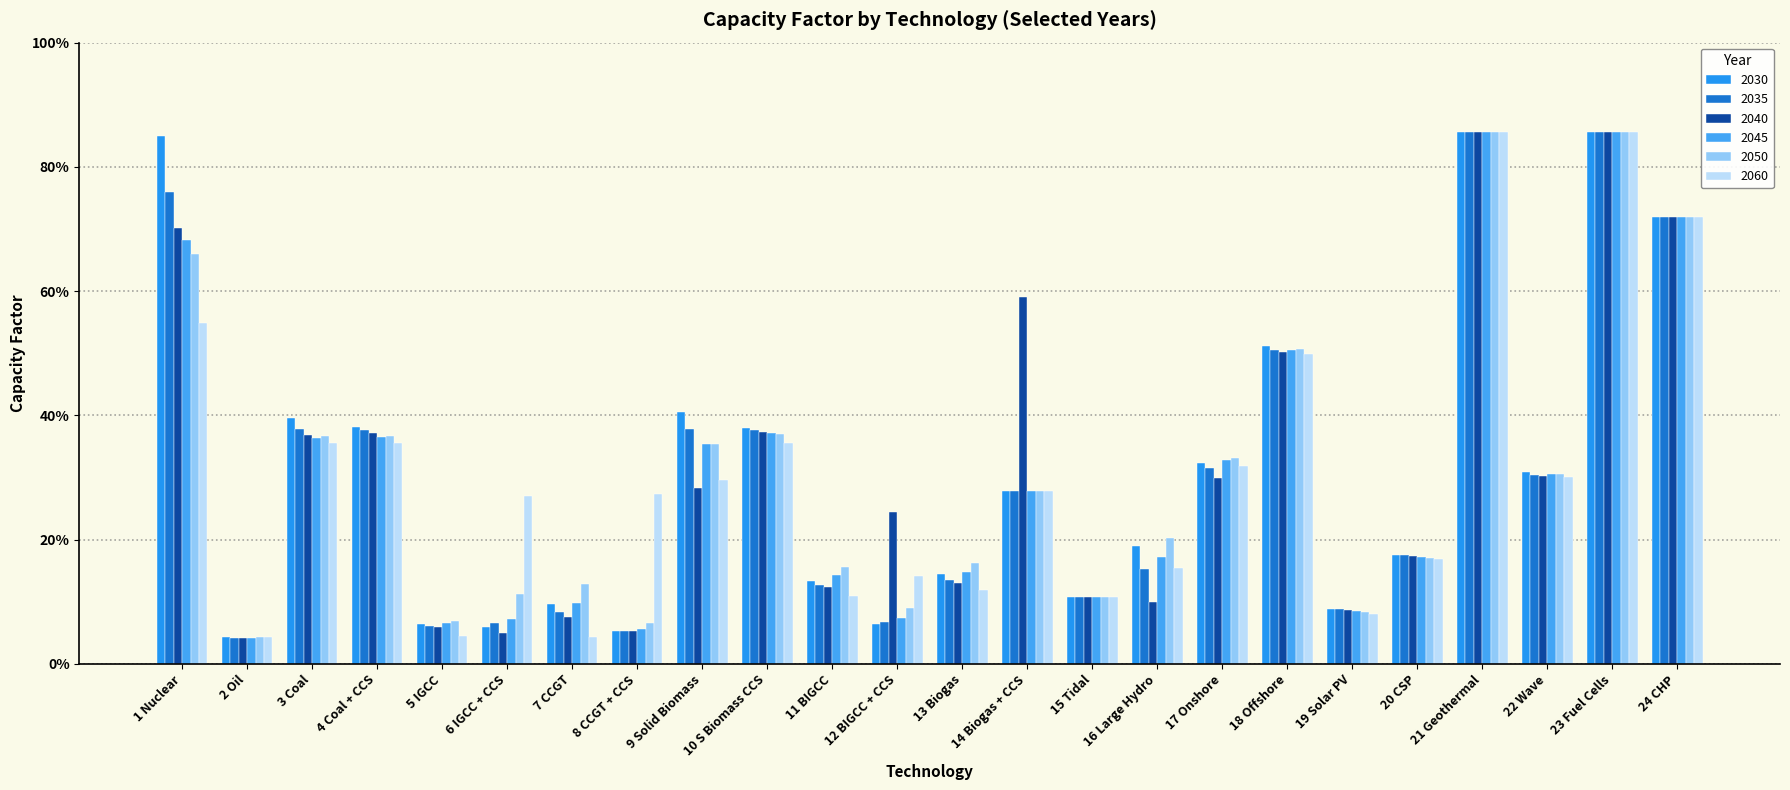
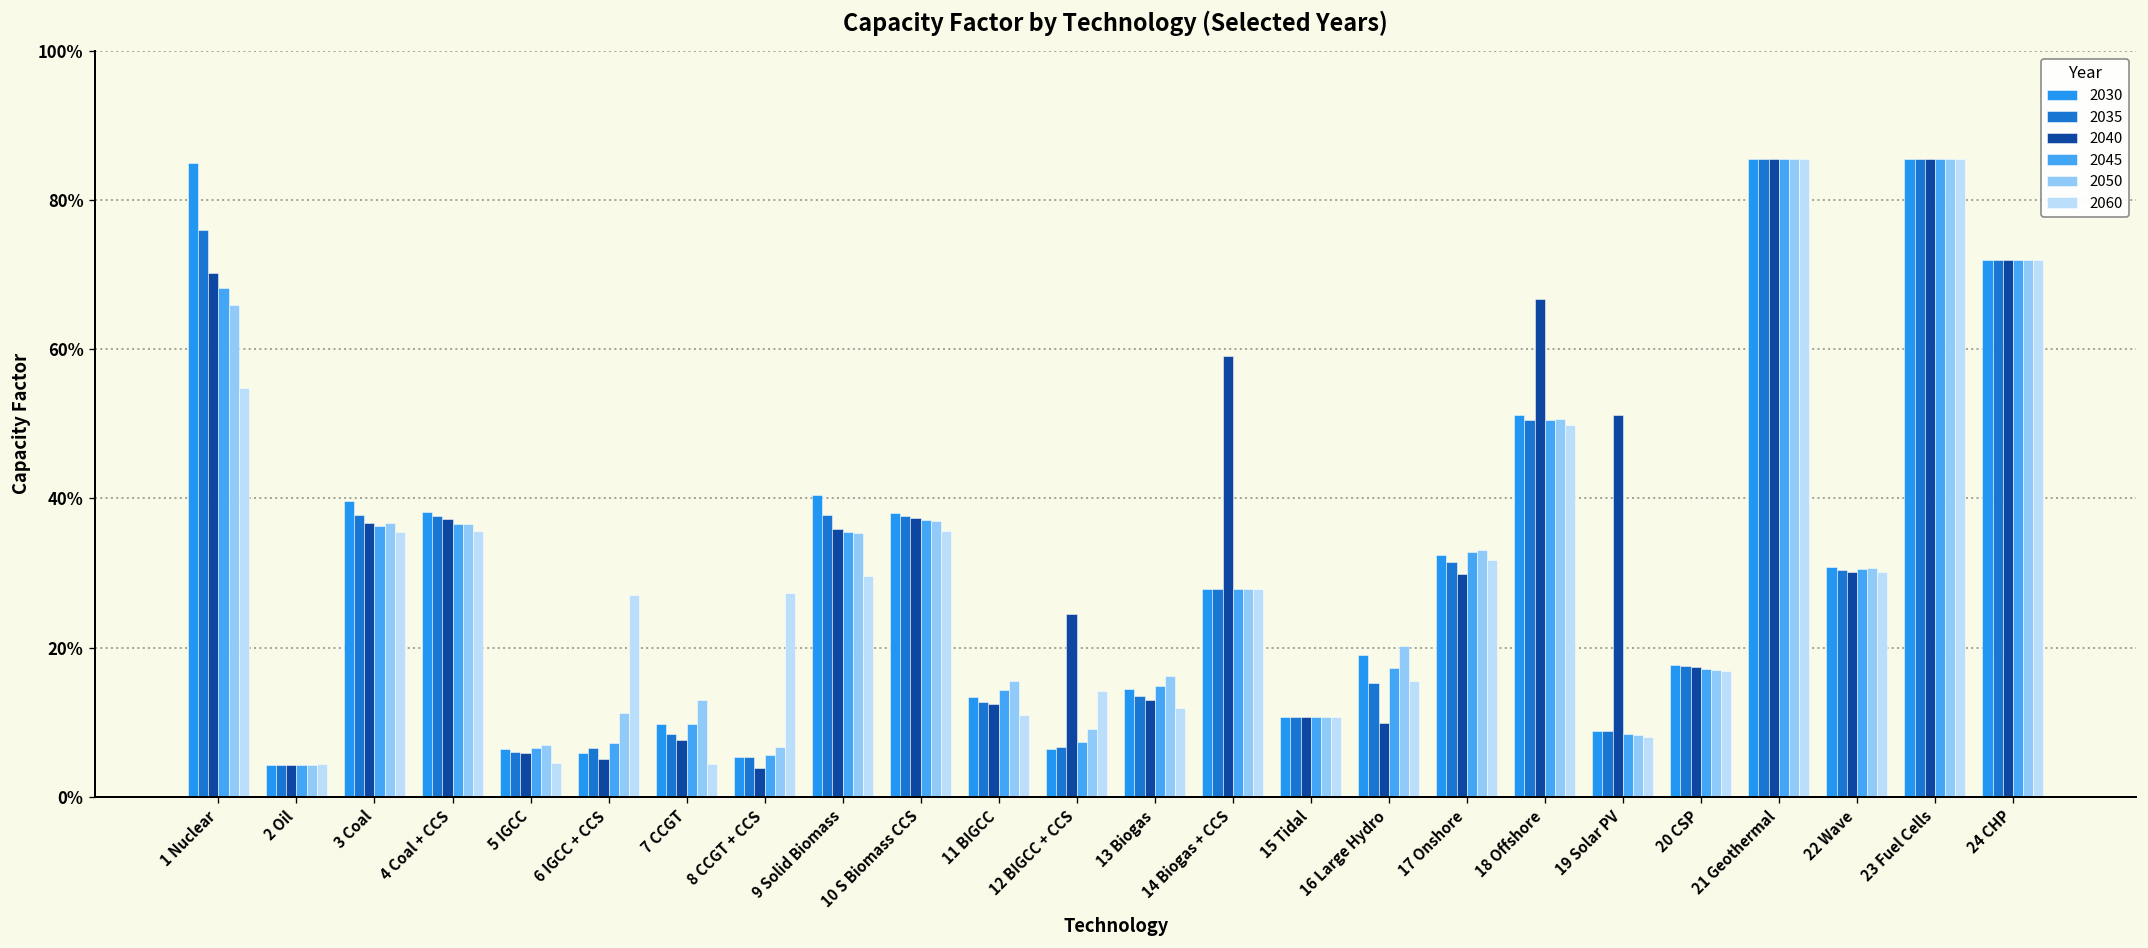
  {
    "2040": {
      "1 Nuclear": "70%",
      "2 Oil": "4%",
      "3 Coal": "37%",
      "4 Coal + CCS": "37%",
      "5 IGCC": "6%",
      "6 IGCC + CCS": "5%",
      "7 CCGT": "8%",
-     "8 CCGT + CCS": "5%",
-     "9 Solid Biomass": "28%",
+     "8 CCGT + CCS": "4%",
+     "9 Solid Biomass": "36%",
      "10 S Biomass CCS": "37%",
      "11 BIGCC": "12%",
      "12 BIGCC + CCS": "25%",
      "13 Biogas": "13%",
      "14 Biogas + CCS": "59%",
      "15 Tidal": "11%",
      "16 Large Hydro": "10%",
      "17 Onshore": "30%",
-     "18 Offshore": "50%",
-     "19 Solar PV": "9%",
+     "18 Offshore": "67%",
+     "19 Solar PV": "51%",
      "20 CSP": "17%",
      "21 Geothermal": "86%",
      "22 Wave": "30%",
      "23 Fuel Cells": "86%",
      "24 CHP": "72%"
    }
  }
